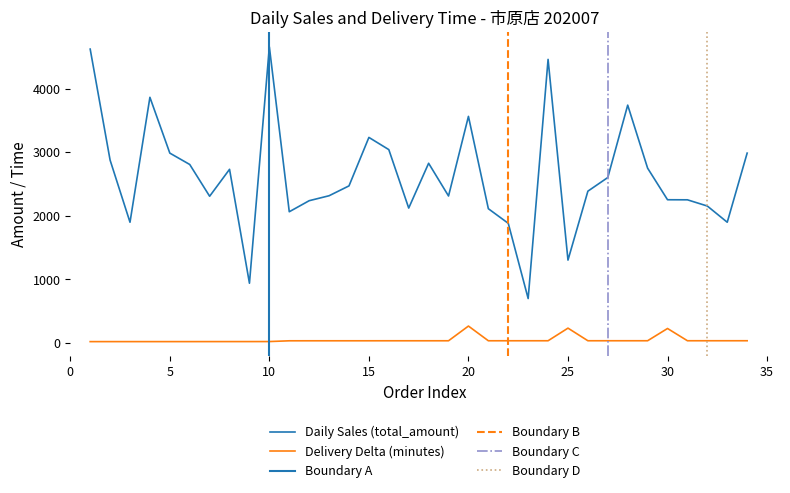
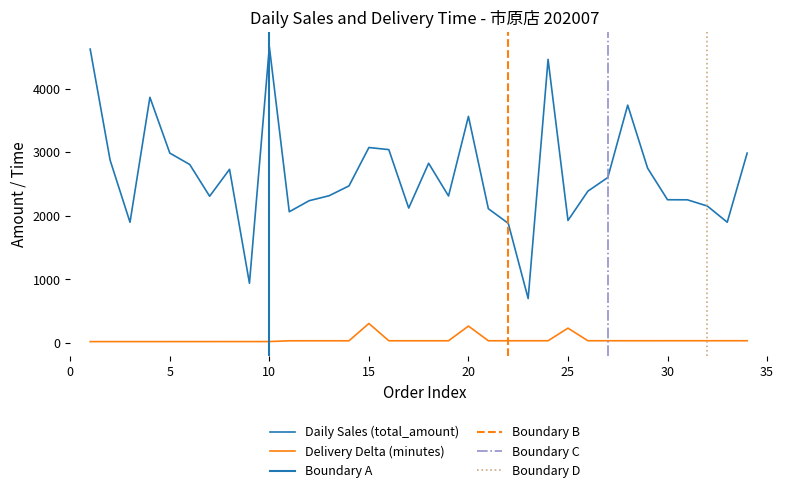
  {
    "Daily Sales (total_amount)": {
      "5": 3000,
      "10": 4700,
-     "15": 3200,
+     "15": 3100,
      "20": 3600,
-     "25": 1300,
+     "25": 1900,
      "30": 2300
    },
    "Delivery Delta (minutes)": {
      "5": 0,
      "10": 0,
-     "15": 0,
+     "15": 300,
      "20": 300,
      "25": 200,
-     "30": 200
+     "30": 0
    }
  }
